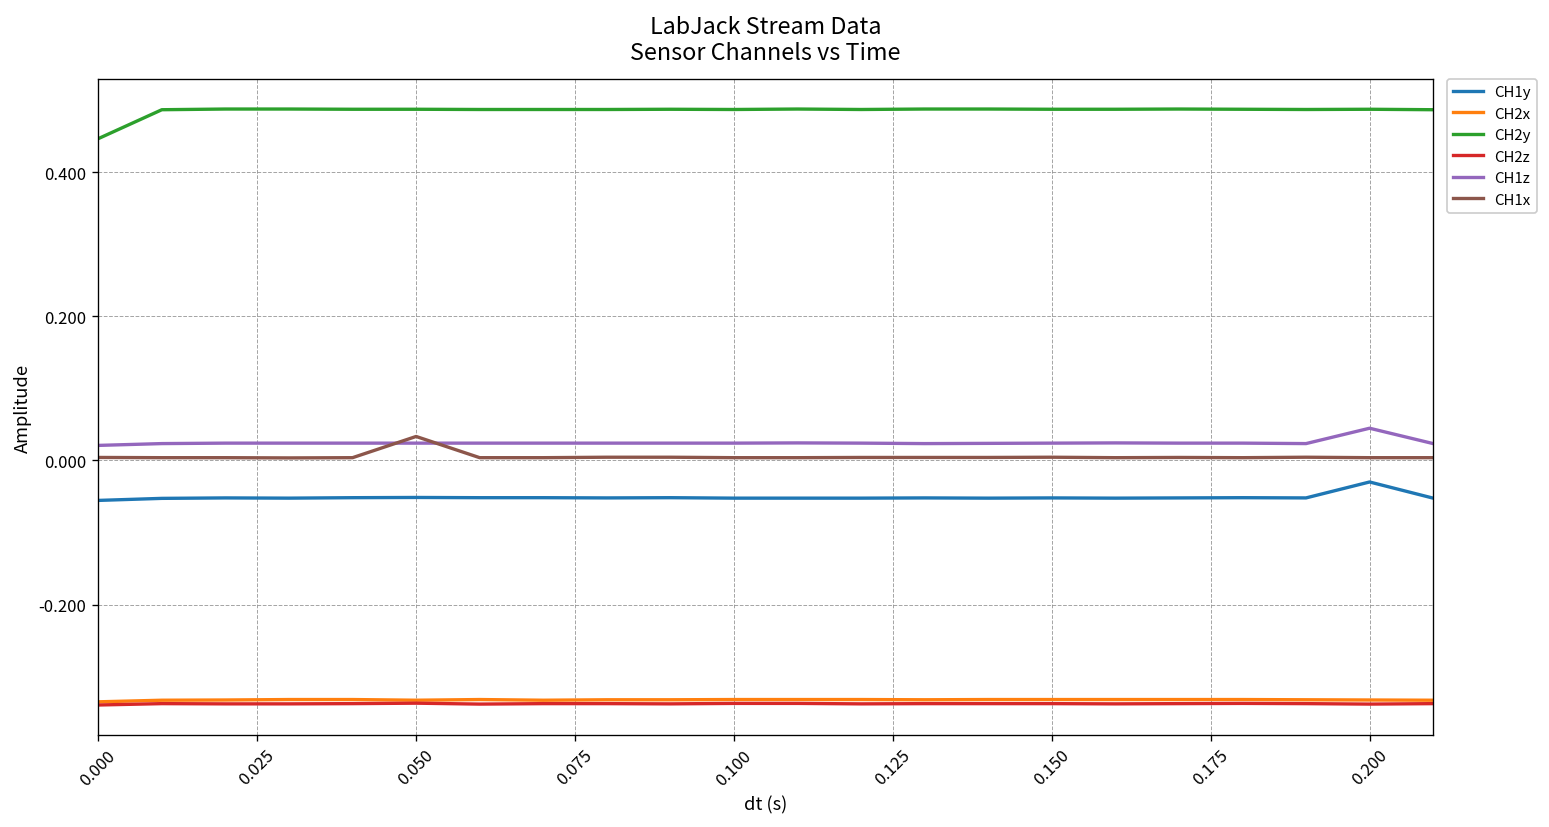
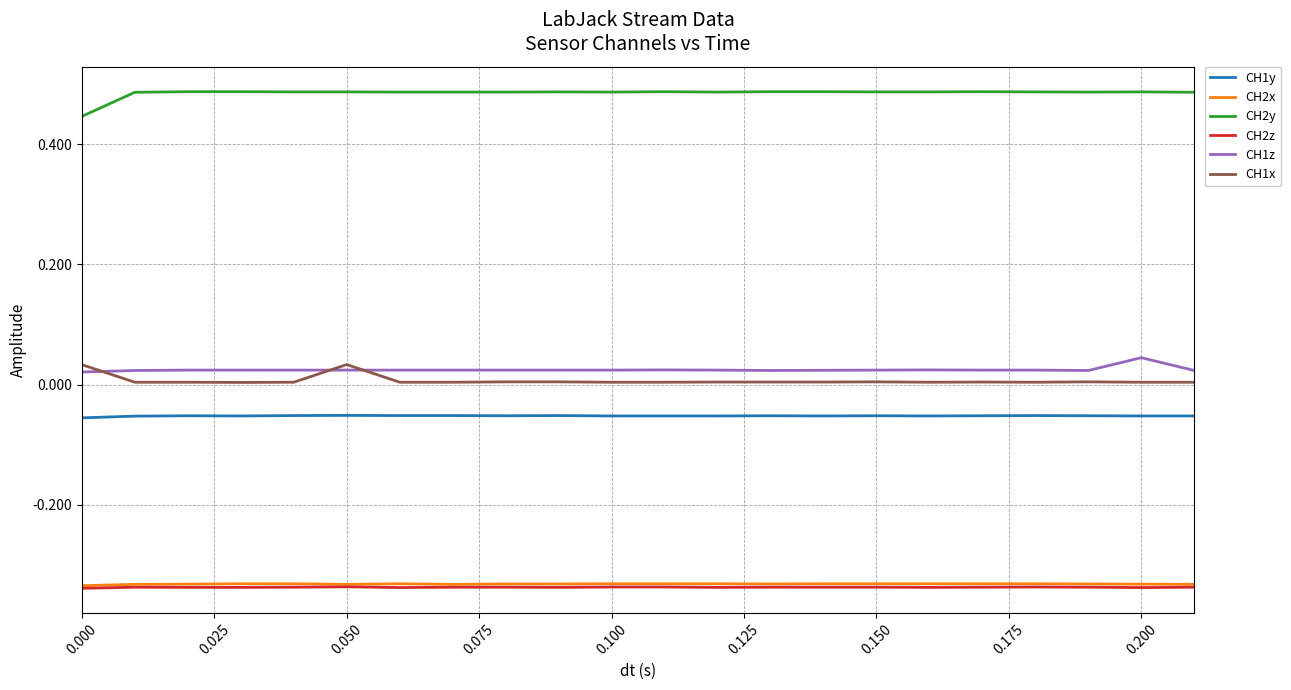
  {
    "CH1y": {
      "0.000": -0.06,
      "0.050": -0.05,
      "0.100": -0.05,
      "0.150": -0.05,
-     "0.200": -0.03
+     "0.200": -0.05
    },
    "CH2x": {
      "0.000": -0.33,
      "0.100": -0.33,
      "0.150": -0.33,
      "0.200": -0.33
    },
    "CH2y": {
      "0.000": 0.45,
      "0.050": 0.49,
      "0.100": 0.49,
      "0.150": 0.49,
      "0.200": 0.49
    },
    "CH2z": {
      "0.000": -0.34,
      "0.100": -0.34,
      "0.150": -0.34,
      "0.200": -0.34
    },
    "CH1z": {
      "0.000": 0.02,
      "0.050": 0.02,
      "0.100": 0.02,
      "0.150": 0.02,
      "0.200": 0.04
    },
    "CH1x": {
-     "0.000": 0.00,
+     "0.000": 0.03,
      "0.050": 0.03,
      "0.100": 0.00,
      "0.150": 0.00,
      "0.200": 0.00
    }
  }
